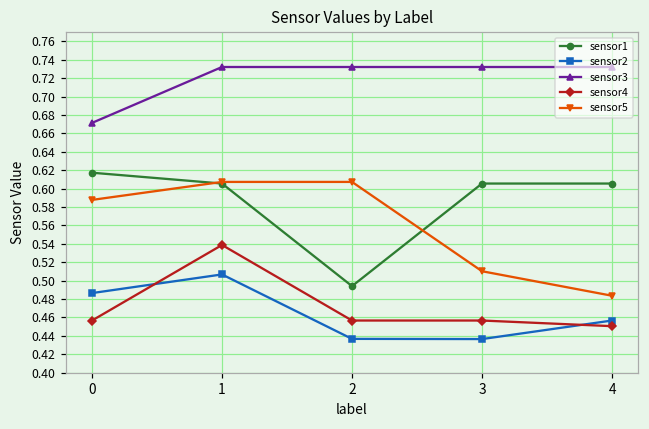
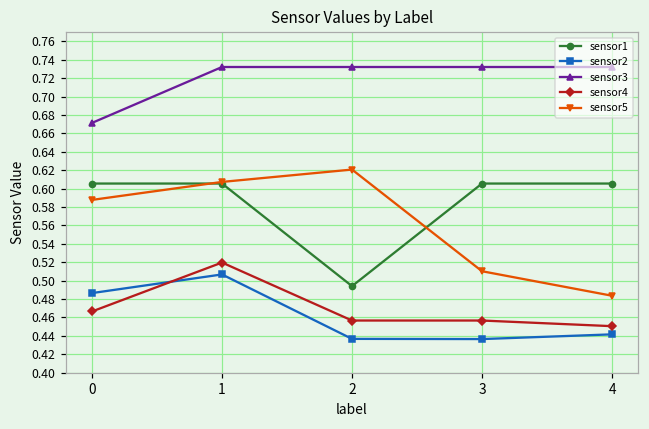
  {
    "sensor1": {
-     "0": 0.62,
+     "0": 0.61,
      "2": 0.49,
      "3": 0.61,
      "4": 0.61
    },
    "sensor2": {
      "0": 0.49,
      "1": 0.51,
      "2": 0.44,
      "3": 0.44,
-     "4": 0.46
+     "4": 0.44
    },
    "sensor3": {
      "0": 0.67,
      "1": 0.73,
      "2": 0.73,
      "3": 0.73
    },
    "sensor4": {
-     "0": 0.46,
-     "1": 0.54,
+     "0": 0.47,
+     "1": 0.52,
      "2": 0.46,
      "3": 0.46,
      "4": 0.45
    },
    "sensor5": {
      "0": 0.59,
-     "2": 0.61,
+     "2": 0.62,
      "3": 0.51,
      "4": 0.48
    }
  }
